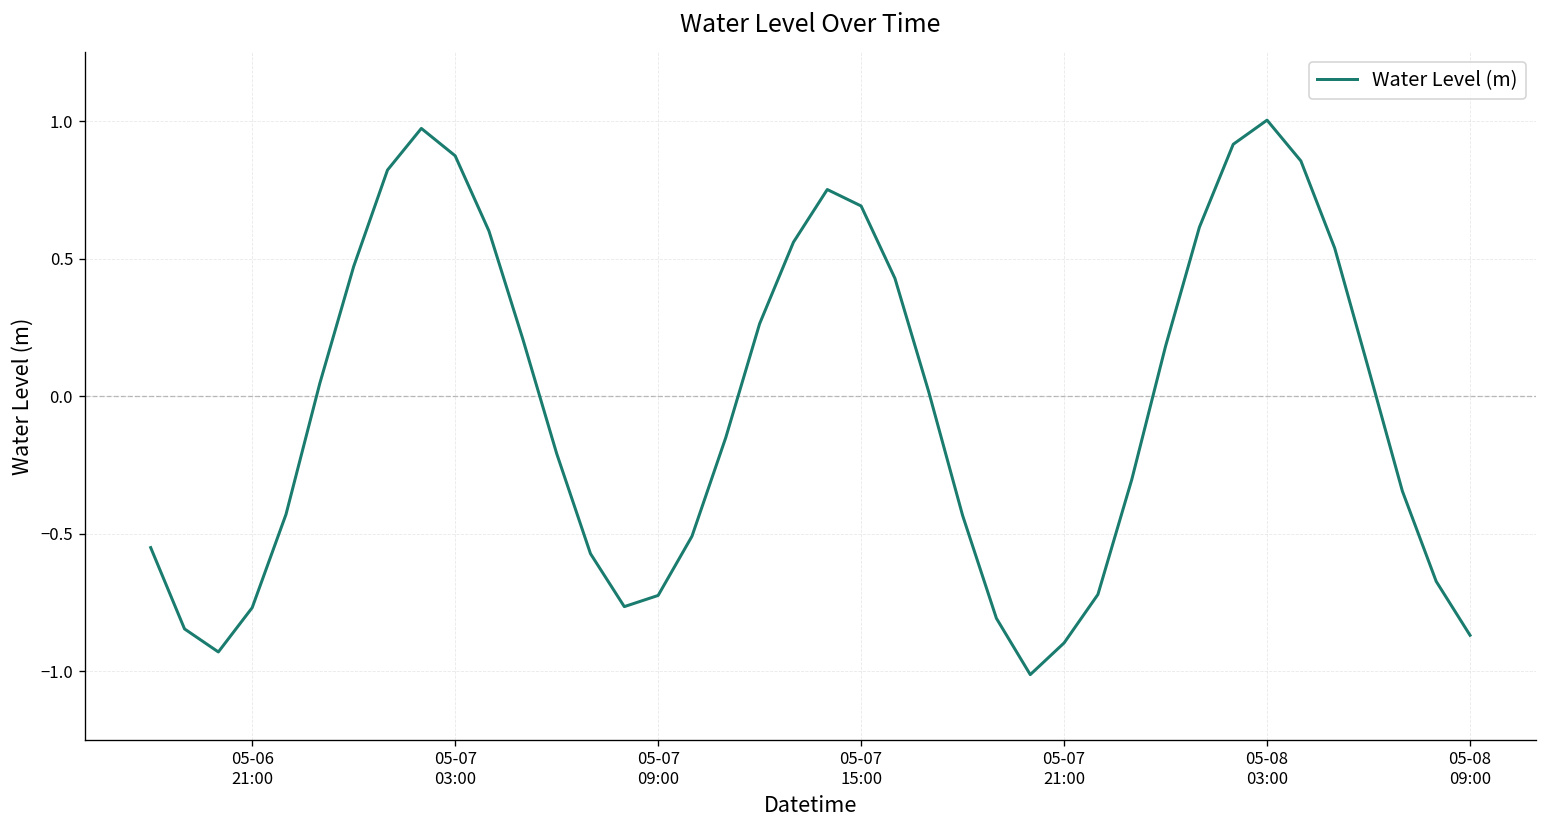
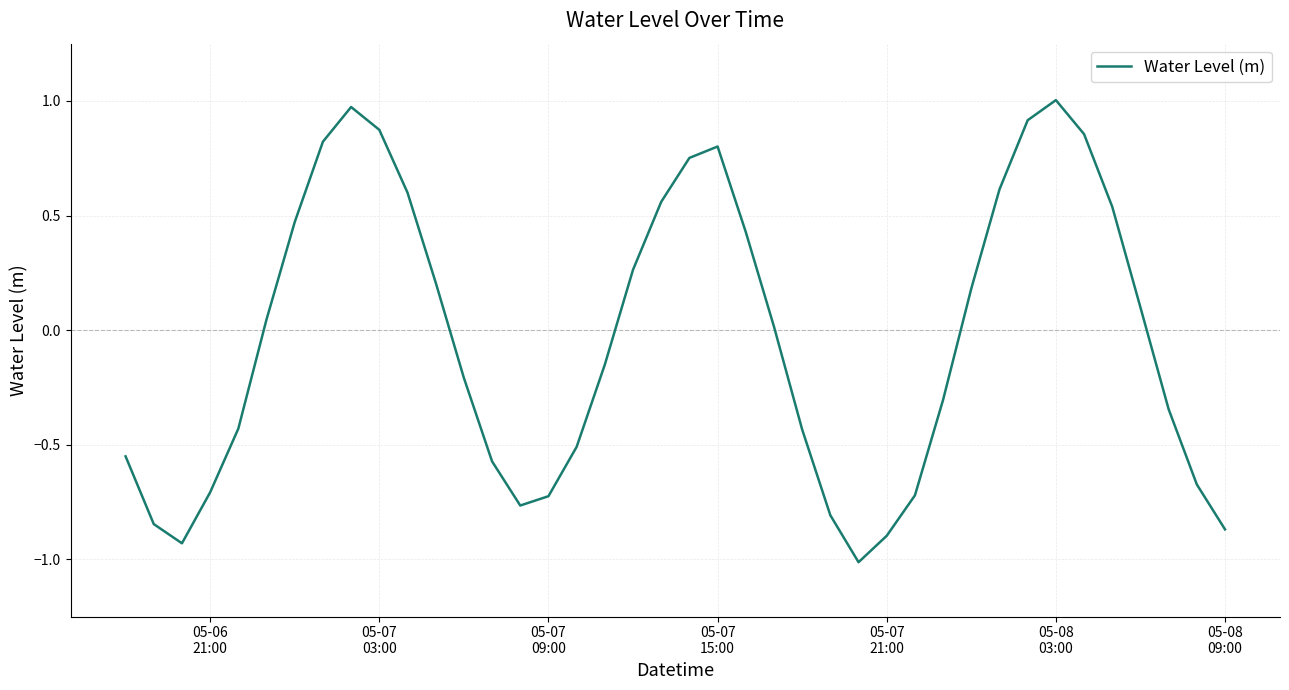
  {
-   "05-06 21:00": -0.77,
+   "05-06 21:00": -0.71,
    "05-07 03:00": 0.87,
    "05-07 09:00": -0.72,
-   "05-07 15:00": 0.69,
+   "05-07 15:00": 0.80,
    "05-07 21:00": -0.90,
    "05-08 03:00": 1.00,
    "05-08 09:00": -0.87
  }
